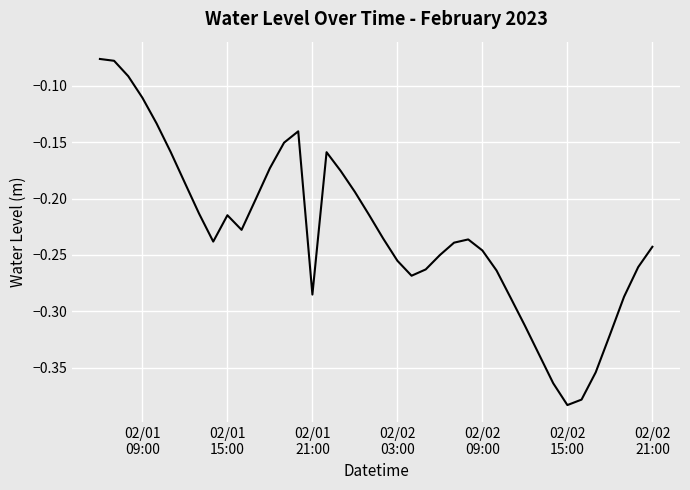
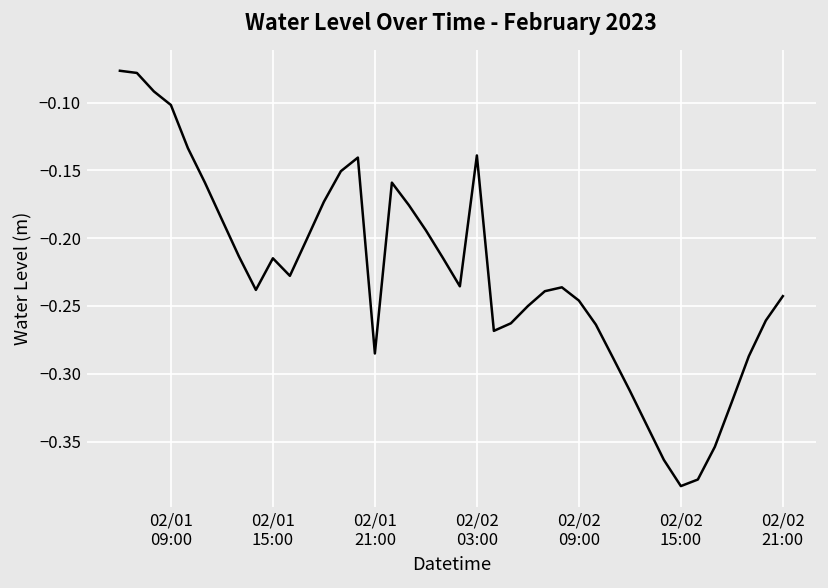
  {
-   "02/01 09:00": -0.111,
+   "02/01 09:00": -0.102,
    "02/01 15:00": -0.215,
    "02/01 21:00": -0.285,
-   "02/02 03:00": -0.255,
+   "02/02 03:00": -0.139,
    "02/02 09:00": -0.246,
    "02/02 15:00": -0.383,
    "02/02 21:00": -0.243
  }
